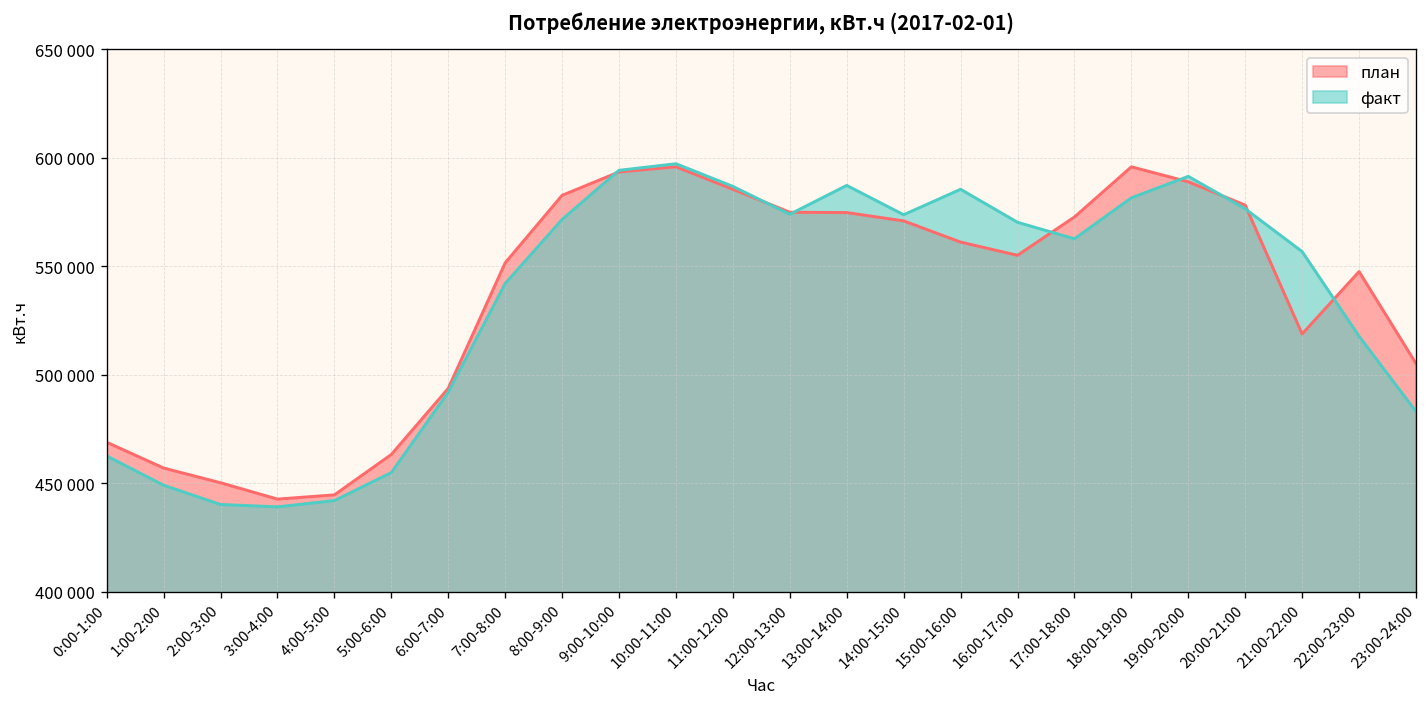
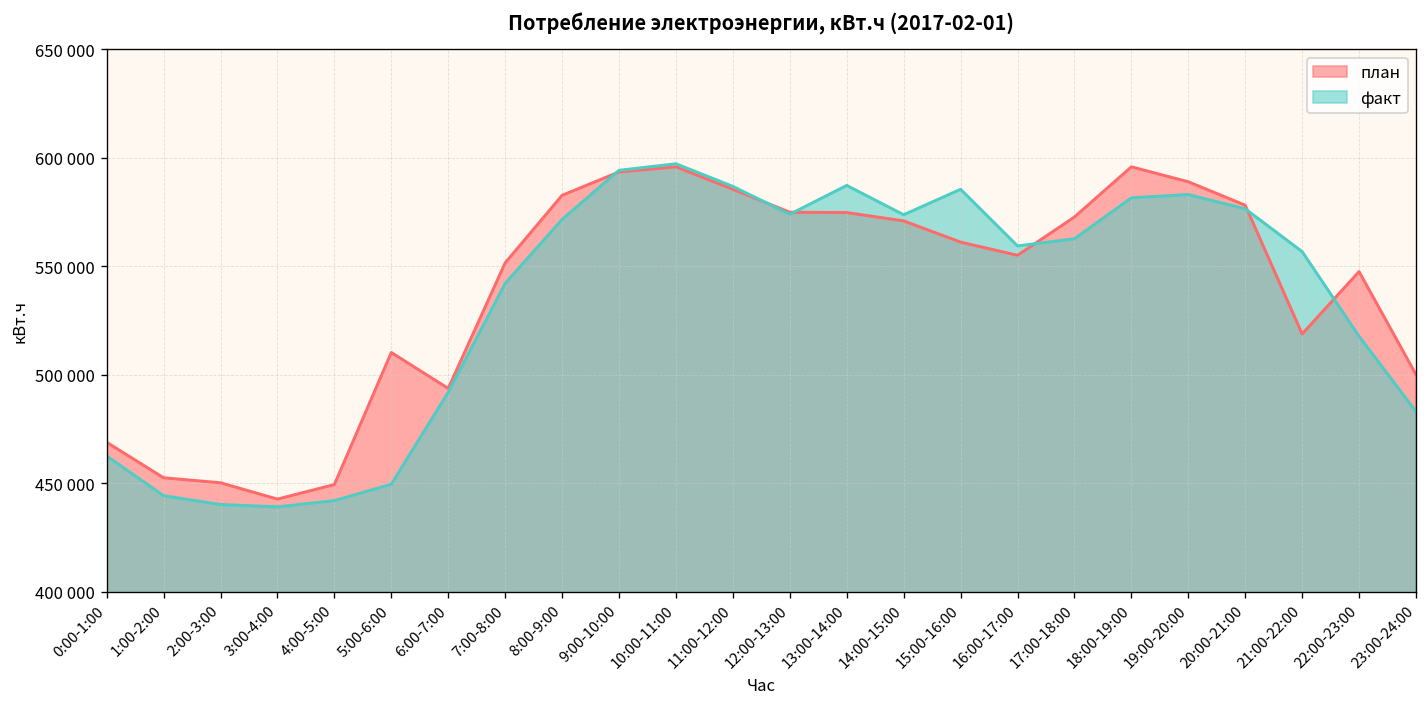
  {
    "план": {
      "0:00-1:00": 469000,
-     "1:00-2:00": 457000,
+     "1:00-2:00": 453000,
      "2:00-3:00": 450000,
      "3:00-4:00": 443000,
-     "4:00-5:00": 445000,
-     "5:00-6:00": 463000,
+     "4:00-5:00": 449000,
+     "5:00-6:00": 510000,
      "6:00-7:00": 494000,
      "7:00-8:00": 552000,
      "8:00-9:00": 583000,
      "10:00-11:00": 596000,
      "13:00-14:00": 575000,
      "14:00-15:00": 571000,
      "15:00-16:00": 561000,
      "16:00-17:00": 555000,
      "17:00-18:00": 573000,
      "18:00-19:00": 596000,
      "19:00-20:00": 589000,
      "20:00-21:00": 578000,
      "21:00-22:00": 519000,
      "22:00-23:00": 548000,
-     "23:00-24:00": 505000
+     "23:00-24:00": 500000
    },
    "факт": {
      "0:00-1:00": 463000,
-     "1:00-2:00": 449000,
+     "1:00-2:00": 444000,
      "2:00-3:00": 440000,
      "3:00-4:00": 439000,
      "4:00-5:00": 442000,
-     "5:00-6:00": 455000,
+     "5:00-6:00": 450000,
      "6:00-7:00": 492000,
      "7:00-8:00": 542000,
      "8:00-9:00": 572000,
      "10:00-11:00": 597000,
      "13:00-14:00": 587000,
      "14:00-15:00": 574000,
      "15:00-16:00": 585000,
-     "16:00-17:00": 570000,
+     "16:00-17:00": 559000,
      "17:00-18:00": 563000,
      "18:00-19:00": 582000,
-     "19:00-20:00": 591000,
+     "19:00-20:00": 583000,
      "20:00-21:00": 576000,
      "21:00-22:00": 557000,
      "22:00-23:00": 518000,
      "23:00-24:00": 483000
    }
  }
